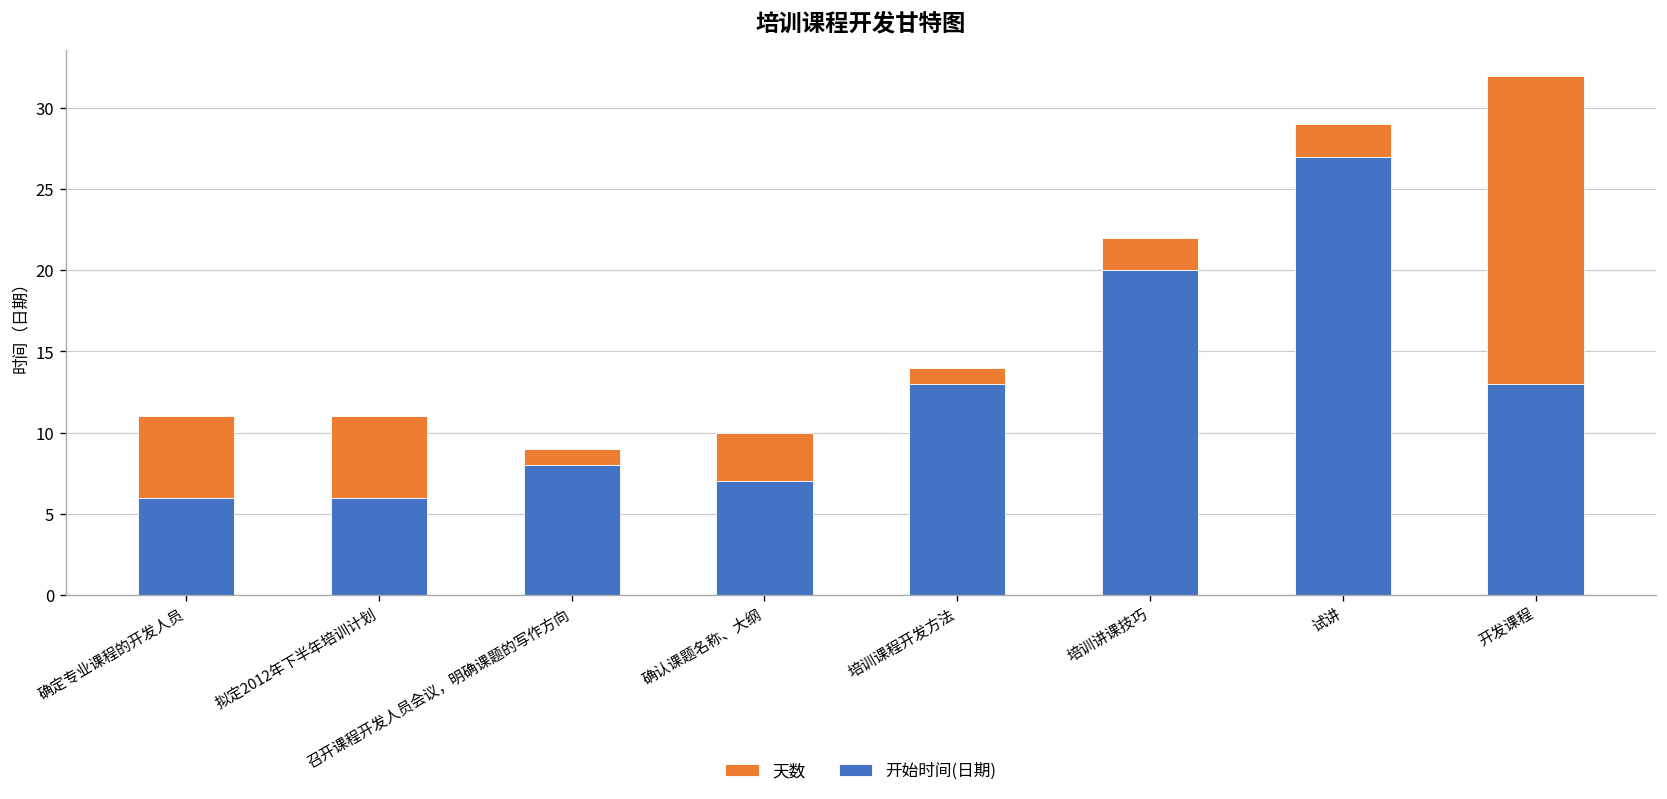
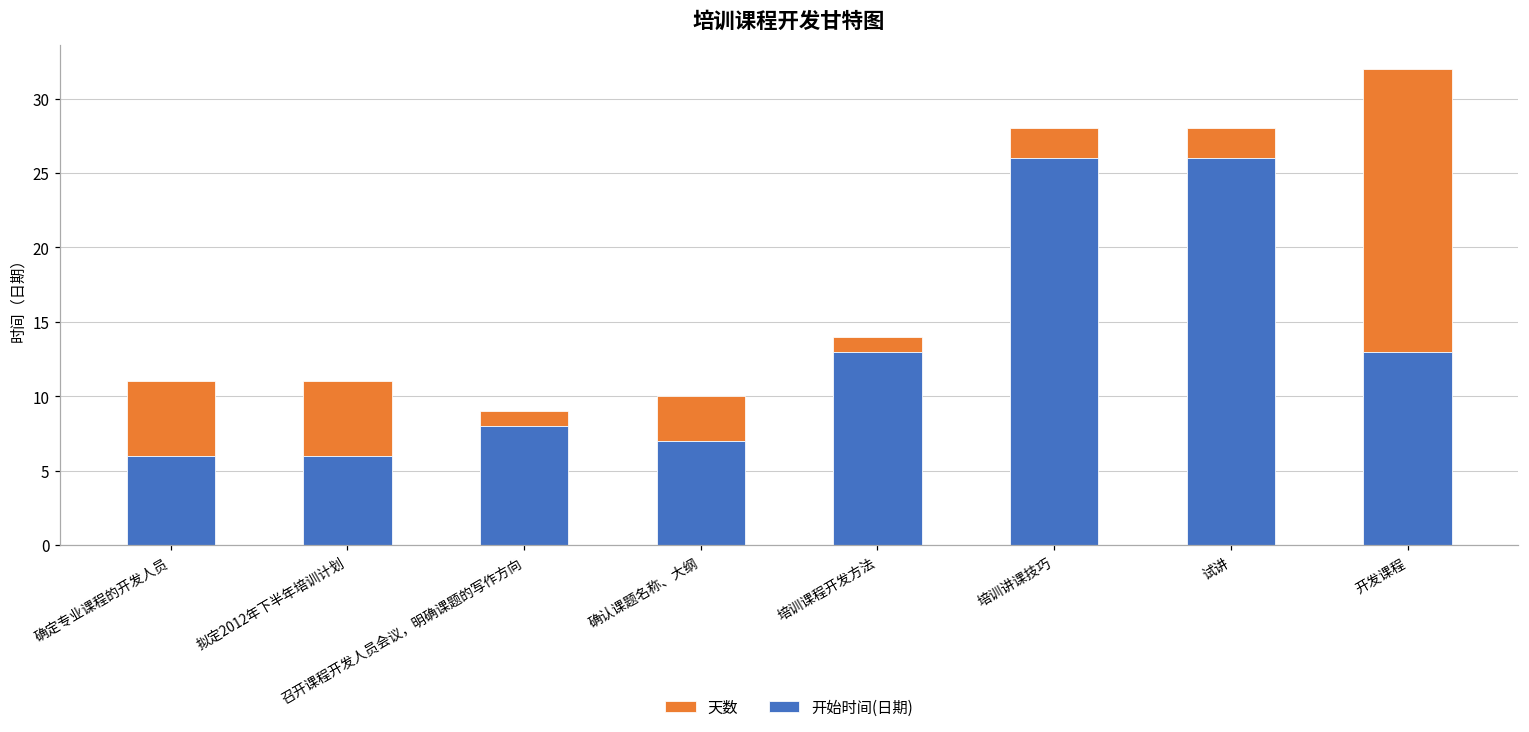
  {
    "开始时间(日期)": {
      "确定专业课程的开发人员": 6,
      "拟定2012年下半年培训计划": 6,
      "召开课程开发人员会议，明确课题的写作方向": 8,
      "确认课题名称、大纲": 7,
      "培训课程开发方法": 13,
-     "培训讲课技巧": 20,
-     "试讲": 27,
+     "培训讲课技巧": 26,
+     "试讲": 26,
      "开发课程": 13
    },
    "天数": {
      "确定专业课程的开发人员": 5,
      "拟定2012年下半年培训计划": 5,
      "召开课程开发人员会议，明确课题的写作方向": 1,
      "确认课题名称、大纲": 3,
      "培训课程开发方法": 1,
      "培训讲课技巧": 2,
      "试讲": 2,
      "开发课程": 19
    }
  }
